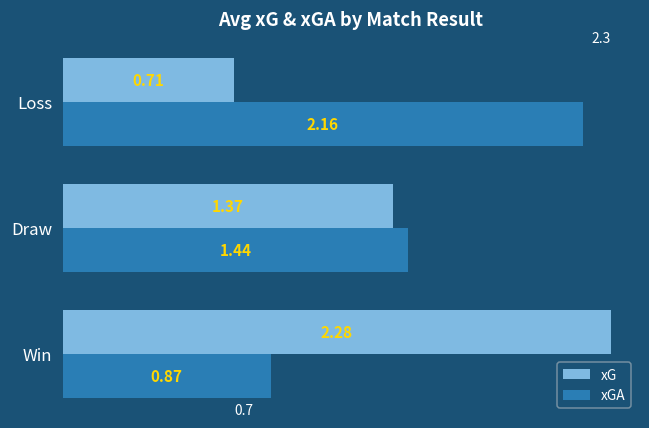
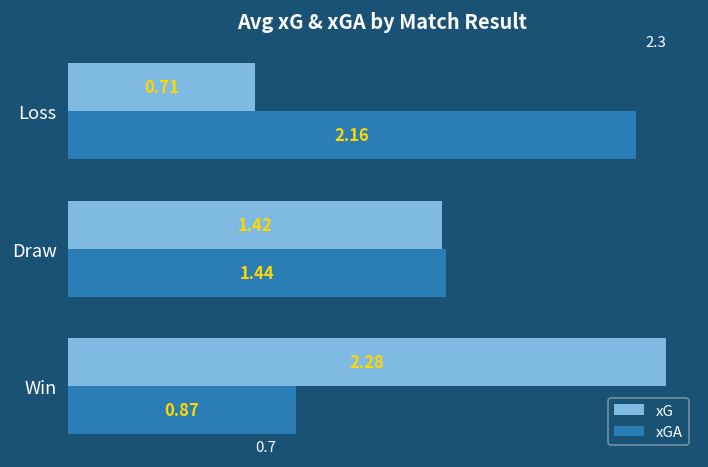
  {
    "xG": {
      "Loss": 0.71,
-     "Draw": 1.37,
+     "Draw": 1.42,
      "Win": 2.28
    },
    "xGA": {
      "Loss": 2.16,
      "Draw": 1.44,
      "Win": 0.87
    }
  }
